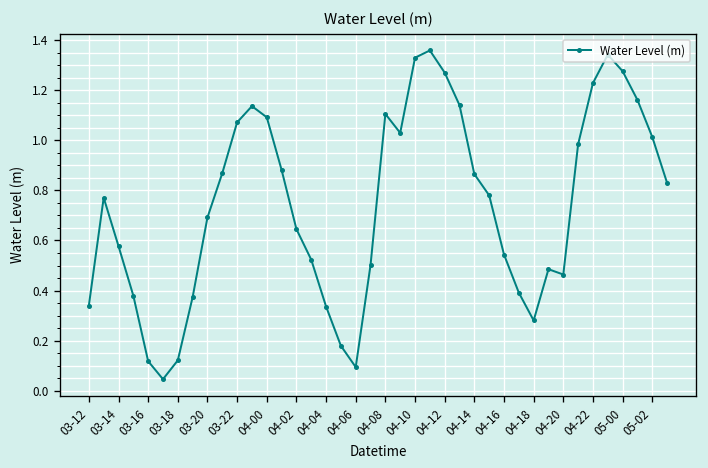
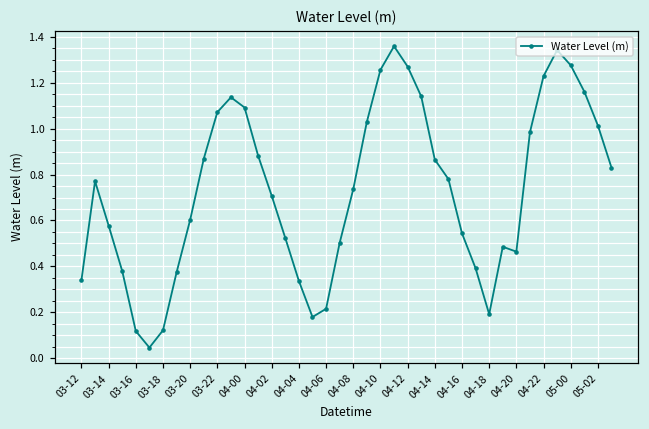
  {
    "03-12": 0.34,
    "03-14": 0.58,
    "03-16": 0.12,
    "03-18": 0.12,
-   "03-20": 0.69,
+   "03-20": 0.60,
    "03-22": 1.07,
    "04-00": 1.09,
-   "04-02": 0.65,
+   "04-02": 0.71,
    "04-04": 0.34,
-   "04-06": 0.09,
-   "04-08": 1.11,
-   "04-10": 1.33,
+   "04-06": 0.22,
+   "04-08": 0.74,
+   "04-10": 1.26,
    "04-12": 1.27,
    "04-14": 0.87,
    "04-16": 0.54,
-   "04-18": 0.28,
+   "04-18": 0.19,
    "04-20": 0.46,
    "04-22": 1.23,
    "05-00": 1.28,
    "05-02": 1.01
  }
